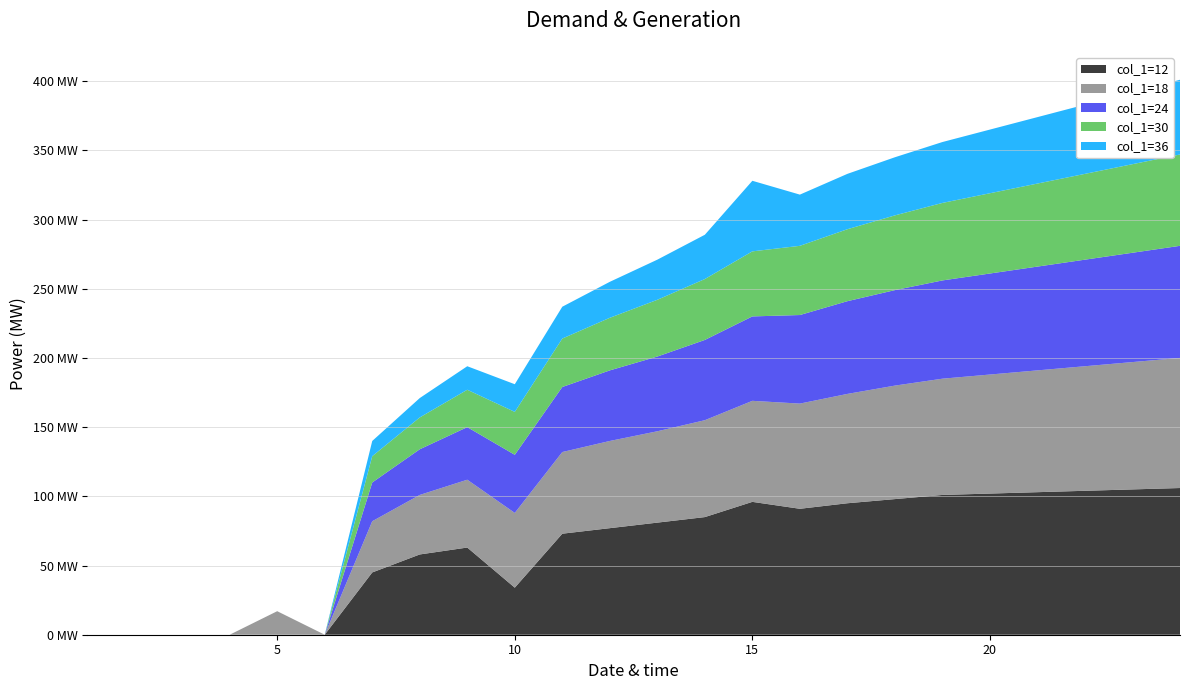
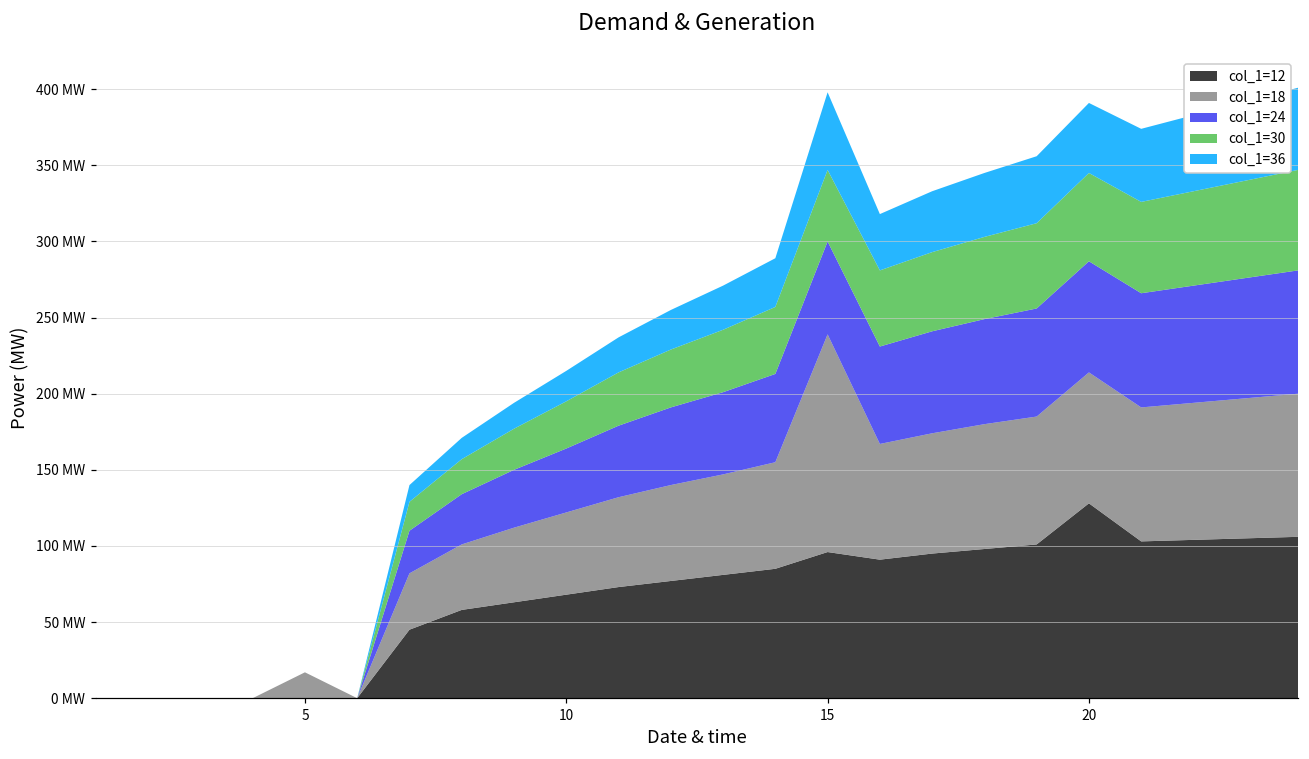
  {
    "col_1=12": {
      "5": "0 MW",
-     "10": "34 MW",
+     "10": "68 MW",
      "15": "96 MW",
-     "20": "102 MW"
+     "20": "128 MW"
    },
    "col_1=18": {
      "10": "54 MW",
-     "15": "73 MW",
+     "15": "143 MW",
      "20": "86 MW"
    },
    "col_1=24": {
      "10": "42 MW",
      "15": "61 MW",
      "20": "73 MW"
    },
    "col_1=30": {
      "10": "31 MW",
      "15": "47 MW",
      "20": "58 MW"
    },
    "col_1=36": {
      "10": "20 MW",
      "15": "51 MW",
      "20": "46 MW"
    }
  }
